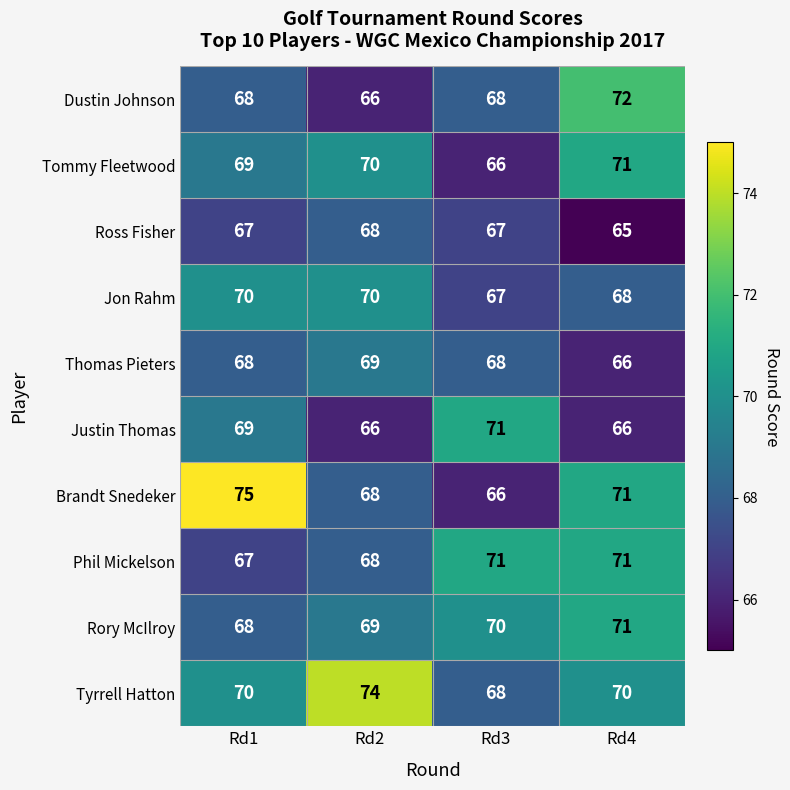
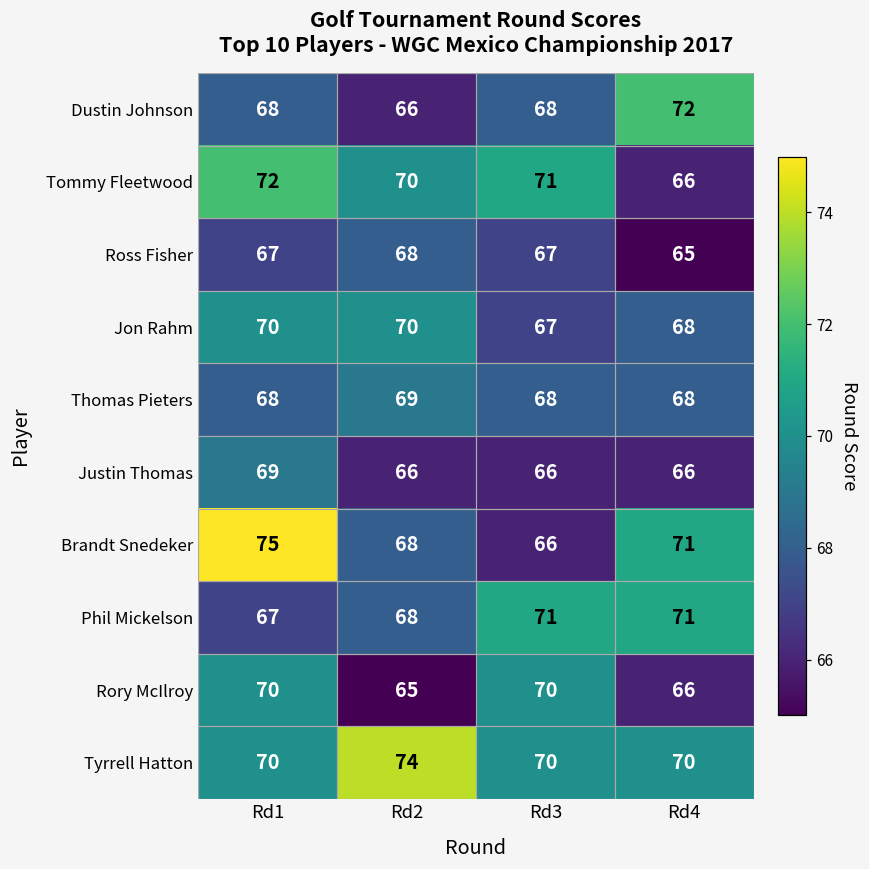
  {
    "Dustin Johnson": {
      "Rd1": 68,
      "Rd2": 66,
      "Rd3": 68,
      "Rd4": 72
    },
    "Tommy Fleetwood": {
-     "Rd1": 69,
+     "Rd1": 72,
      "Rd2": 70,
-     "Rd3": 66,
-     "Rd4": 71
+     "Rd3": 71,
+     "Rd4": 66
    },
    "Ross Fisher": {
      "Rd1": 67,
      "Rd2": 68,
      "Rd3": 67,
      "Rd4": 65
    },
    "Jon Rahm": {
      "Rd1": 70,
      "Rd2": 70,
      "Rd3": 67,
      "Rd4": 68
    },
    "Thomas Pieters": {
      "Rd1": 68,
      "Rd2": 69,
      "Rd3": 68,
-     "Rd4": 66
+     "Rd4": 68
    },
    "Justin Thomas": {
      "Rd1": 69,
      "Rd2": 66,
-     "Rd3": 71,
+     "Rd3": 66,
      "Rd4": 66
    },
    "Brandt Snedeker": {
      "Rd1": 75,
      "Rd2": 68,
      "Rd3": 66,
      "Rd4": 71
    },
    "Phil Mickelson": {
      "Rd1": 67,
      "Rd2": 68,
      "Rd3": 71,
      "Rd4": 71
    },
    "Rory McIlroy": {
-     "Rd1": 68,
-     "Rd2": 69,
+     "Rd1": 70,
+     "Rd2": 65,
      "Rd3": 70,
-     "Rd4": 71
+     "Rd4": 66
    },
    "Tyrrell Hatton": {
      "Rd1": 70,
      "Rd2": 74,
-     "Rd3": 68,
+     "Rd3": 70,
      "Rd4": 70
    }
  }
